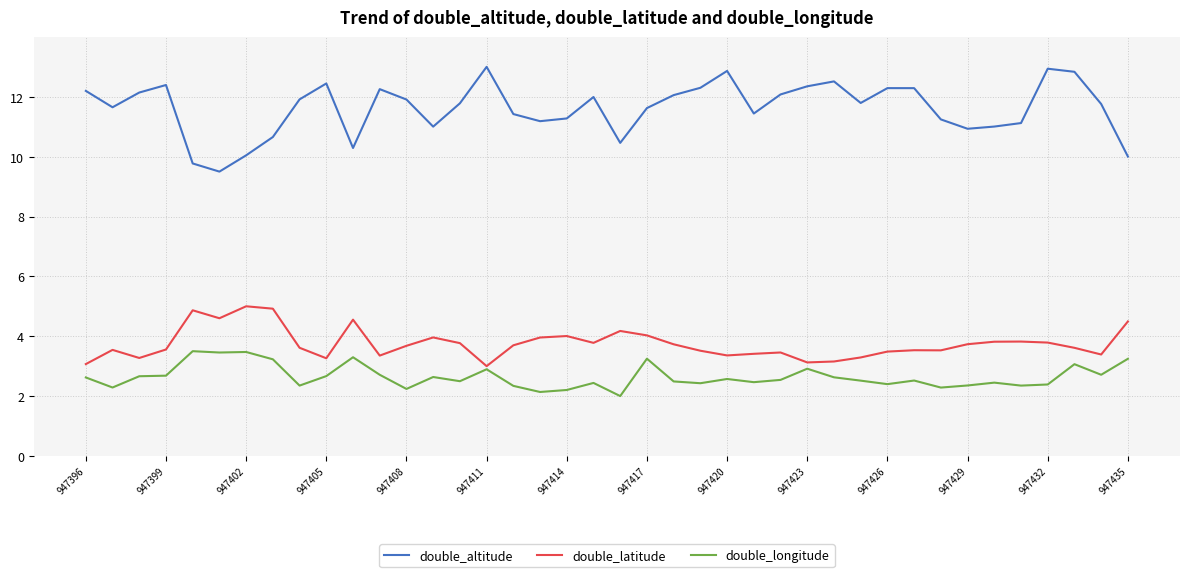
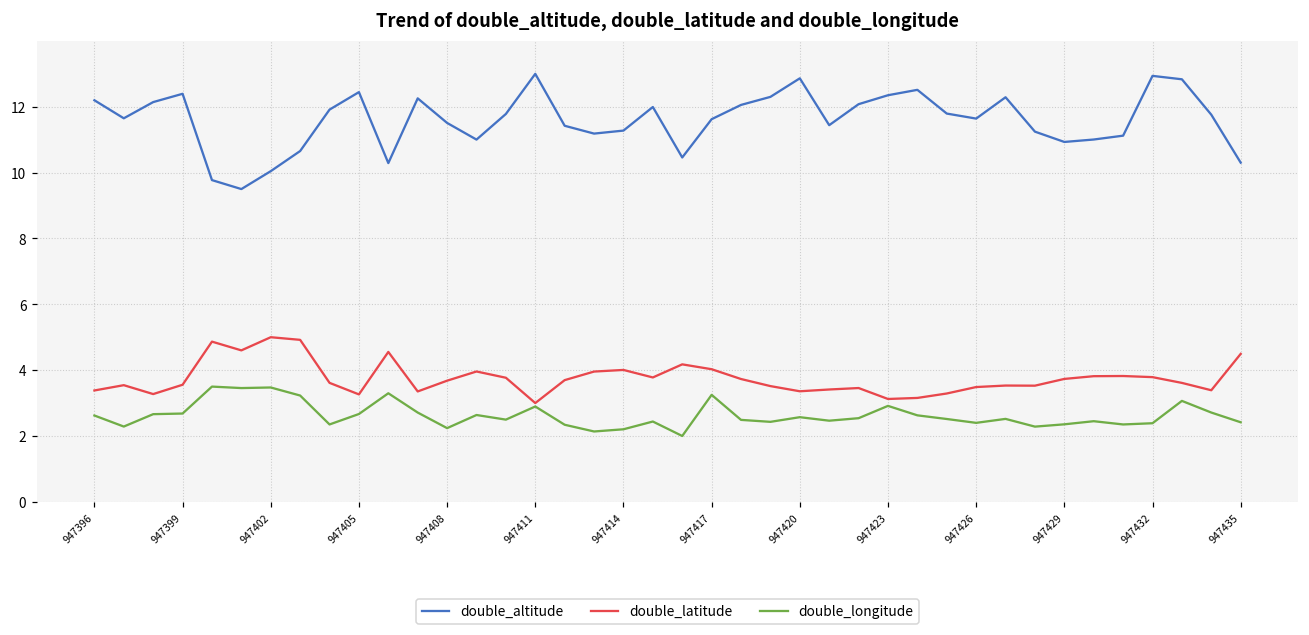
  {
    "double_altitude": {
      "947396": 12.2,
      "947399": 12.4,
      "947402": 10.0,
      "947405": 12.4,
-     "947408": 11.9,
+     "947408": 11.5,
      "947411": 13.0,
      "947414": 11.3,
      "947417": 11.6,
      "947420": 12.9,
      "947423": 12.4,
-     "947426": 12.3,
+     "947426": 11.6,
      "947429": 10.9,
      "947432": 12.9,
-     "947435": 10.0
+     "947435": 10.3
    },
    "double_latitude": {
-     "947396": 3.1,
+     "947396": 3.4,
      "947399": 3.6,
      "947402": 5.0,
      "947405": 3.3,
      "947408": 3.7,
      "947411": 3.0,
      "947414": 4.0,
      "947417": 4.0,
      "947420": 3.4,
      "947423": 3.1,
      "947426": 3.5,
      "947429": 3.7,
      "947432": 3.8,
      "947435": 4.5
    },
    "double_longitude": {
      "947396": 2.6,
      "947399": 2.7,
      "947402": 3.5,
      "947405": 2.7,
      "947408": 2.2,
      "947411": 2.9,
      "947414": 2.2,
      "947417": 3.2,
      "947420": 2.6,
      "947423": 2.9,
      "947426": 2.4,
      "947429": 2.4,
      "947432": 2.4,
-     "947435": 3.2
+     "947435": 2.4
    }
  }
